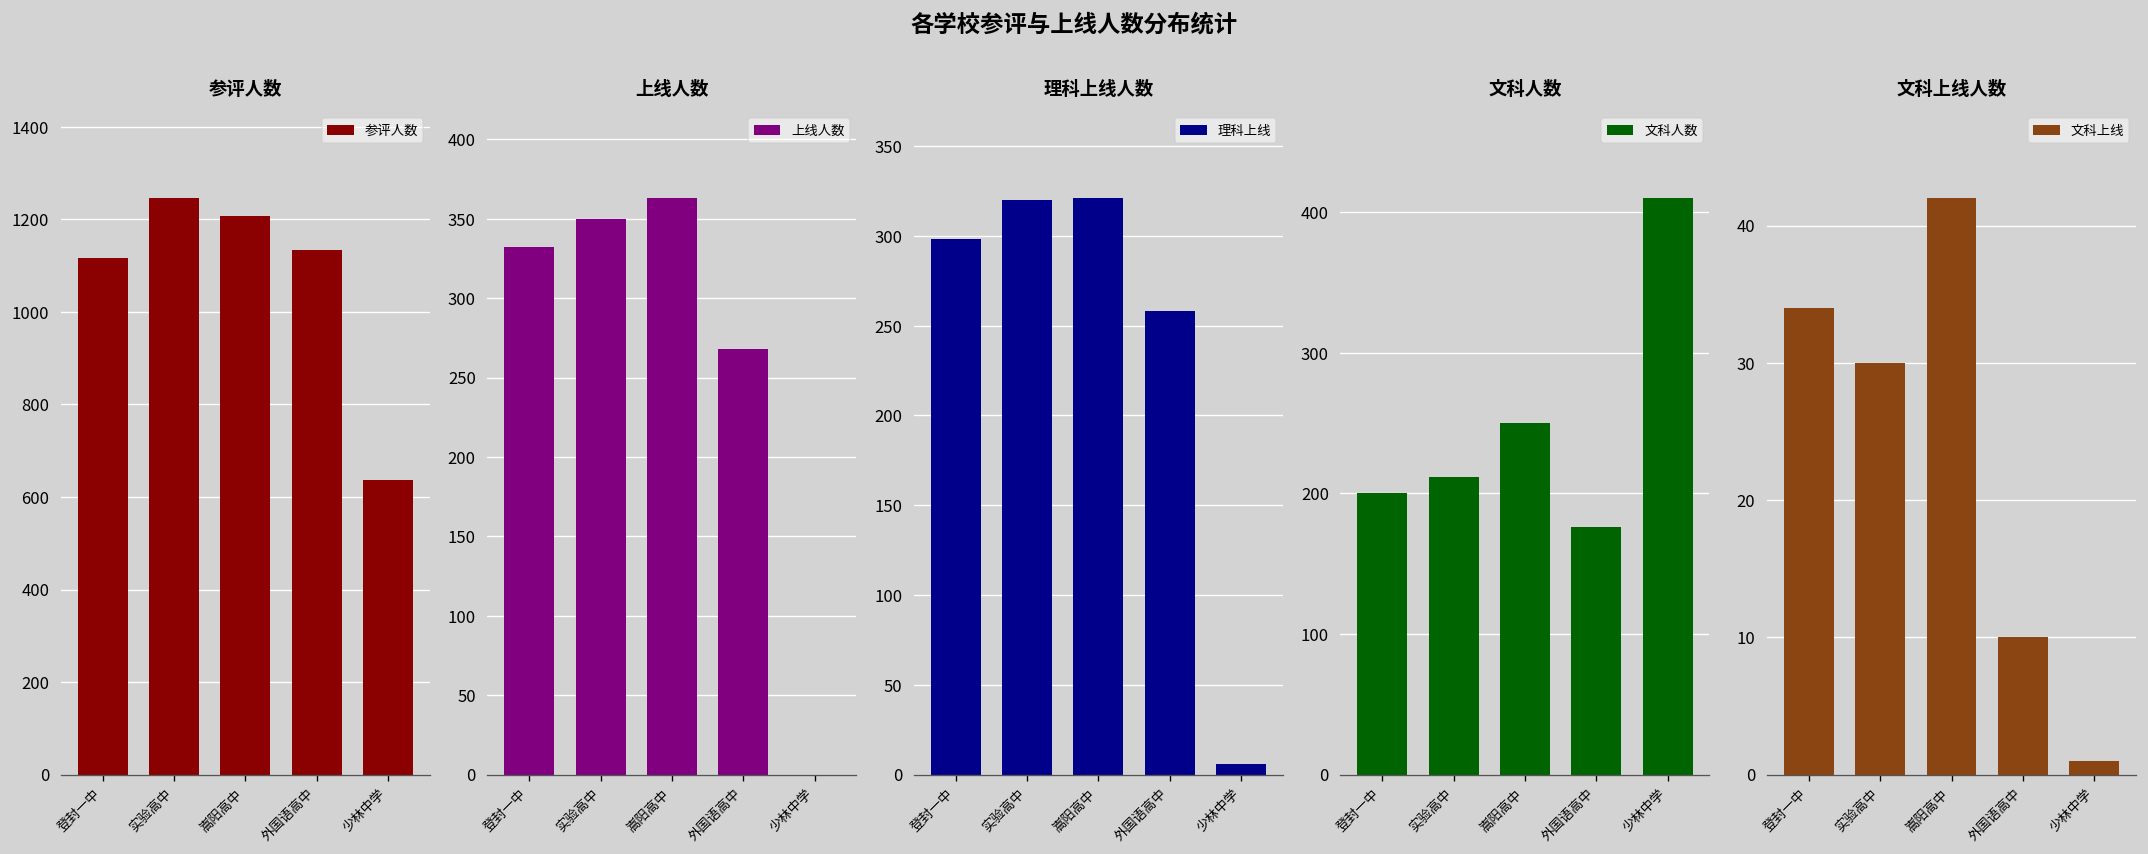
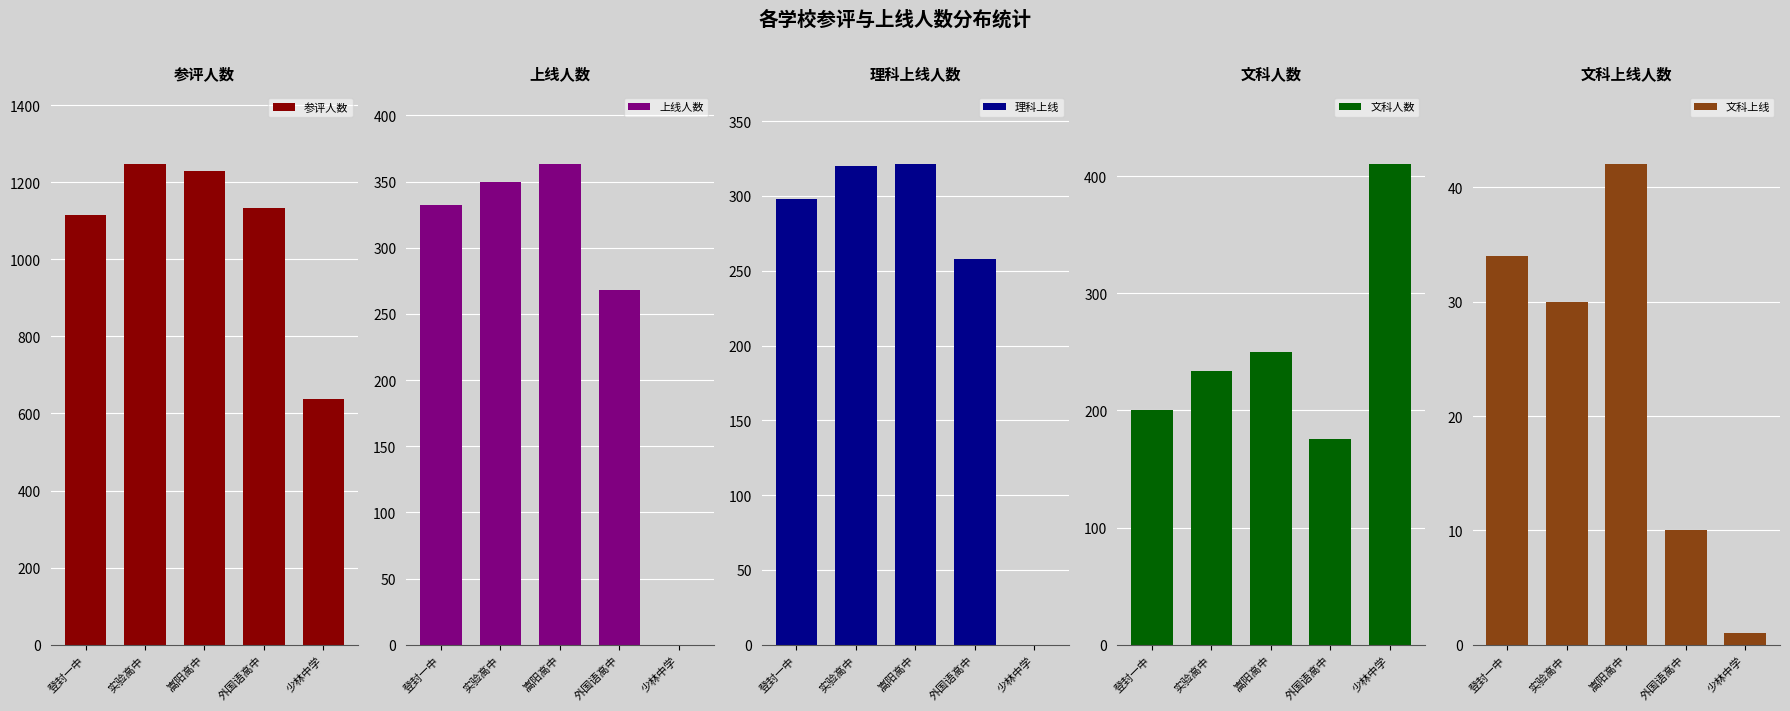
  {
    "参评人数": {
      "登封一中": 1120,
      "实验高中": 1250,
-     "嵩阳高中": 1210,
+     "嵩阳高中": 1230,
      "外国语高中": 1130,
      "少林中学": 640
    },
    "上线人数": {
      "登封一中": 332,
      "实验高中": 350,
      "嵩阳高中": 363,
      "外国语高中": 268,
      "少林中学": 0
    },
    "理科上线人数": {
      "登封一中": 298,
      "实验高中": 320,
      "嵩阳高中": 321,
      "外国语高中": 258,
-     "少林中学": 6
+     "少林中学": 0
    },
    "文科人数": {
      "登封一中": 200,
-     "实验高中": 212,
+     "实验高中": 234,
      "嵩阳高中": 250,
      "外国语高中": 176,
      "少林中学": 410
    },
    "文科上线人数": {
      "登封一中": 34.0,
      "实验高中": 30.0,
      "嵩阳高中": 42.0,
      "外国语高中": 10.0,
      "少林中学": 1.0
    }
  }
